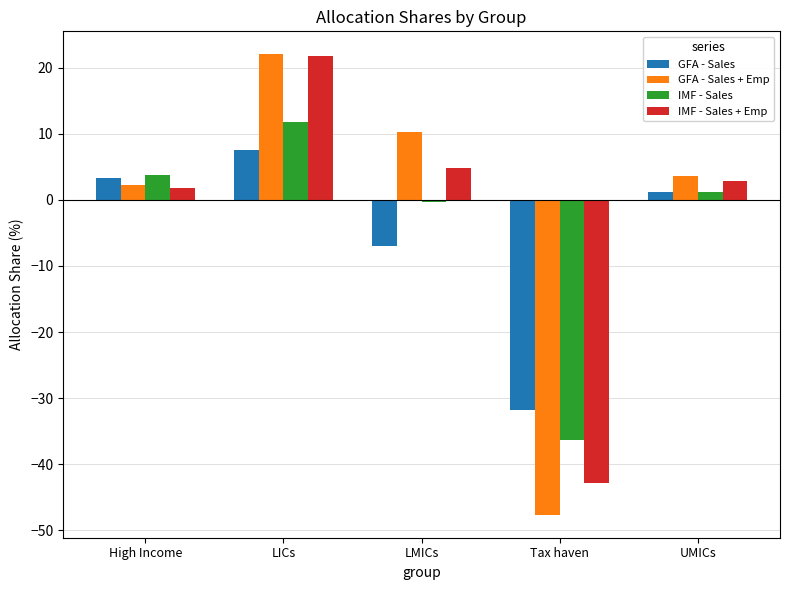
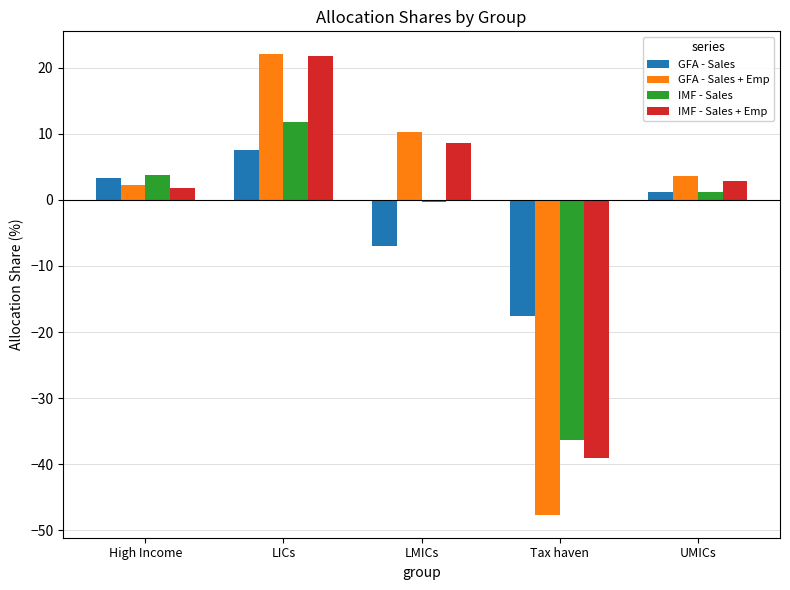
  {
    "GFA - Sales": {
      "High Income": 3,
      "LICs": 7,
      "LMICs": -7,
-     "Tax haven": -32,
+     "Tax haven": -18,
      "UMICs": 1
    },
    "GFA - Sales + Emp": {
      "High Income": 2,
      "LICs": 22,
      "LMICs": 10,
      "Tax haven": -48,
      "UMICs": 4
    },
    "IMF - Sales": {
      "High Income": 4,
      "LICs": 12,
      "Tax haven": -36,
      "UMICs": 1
    },
    "IMF - Sales + Emp": {
      "High Income": 2,
      "LICs": 22,
-     "LMICs": 5,
-     "Tax haven": -43,
+     "LMICs": 9,
+     "Tax haven": -39,
      "UMICs": 3
    }
  }
